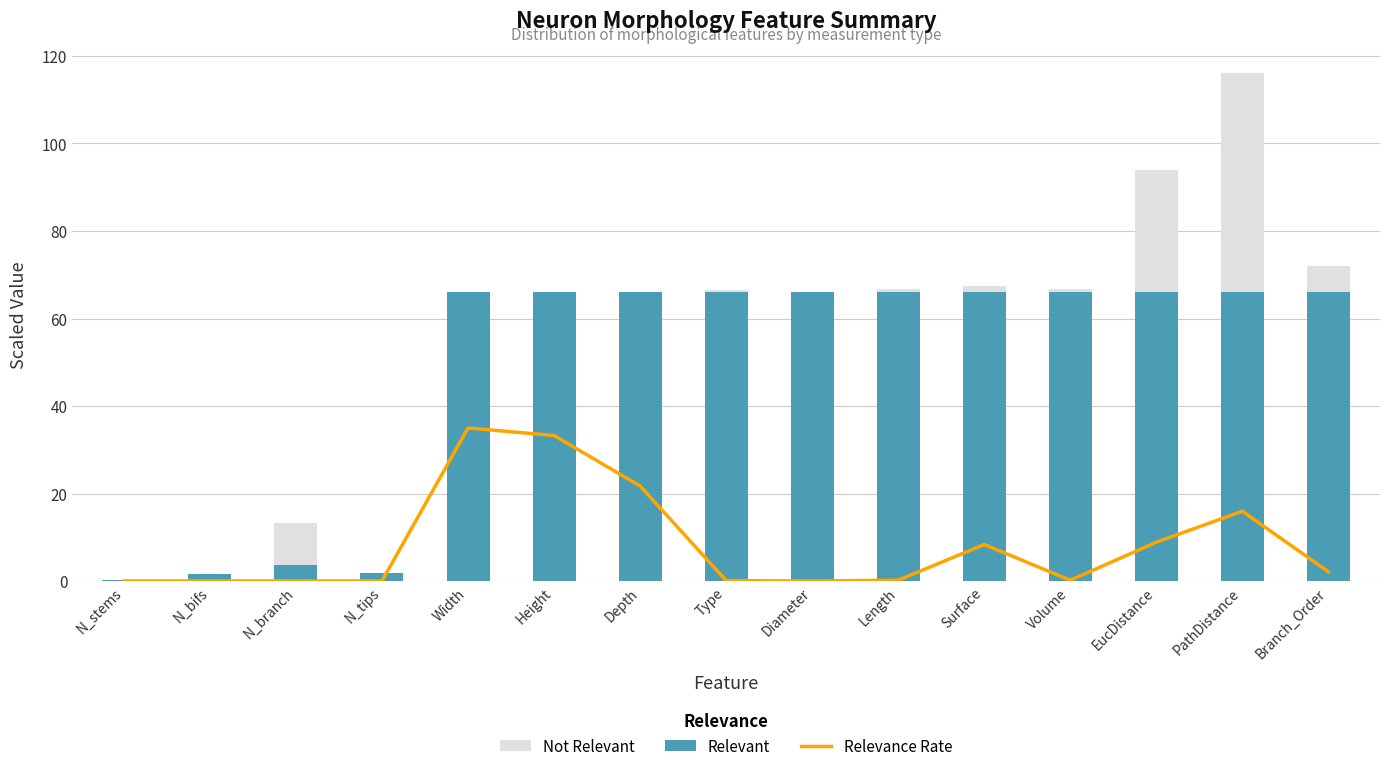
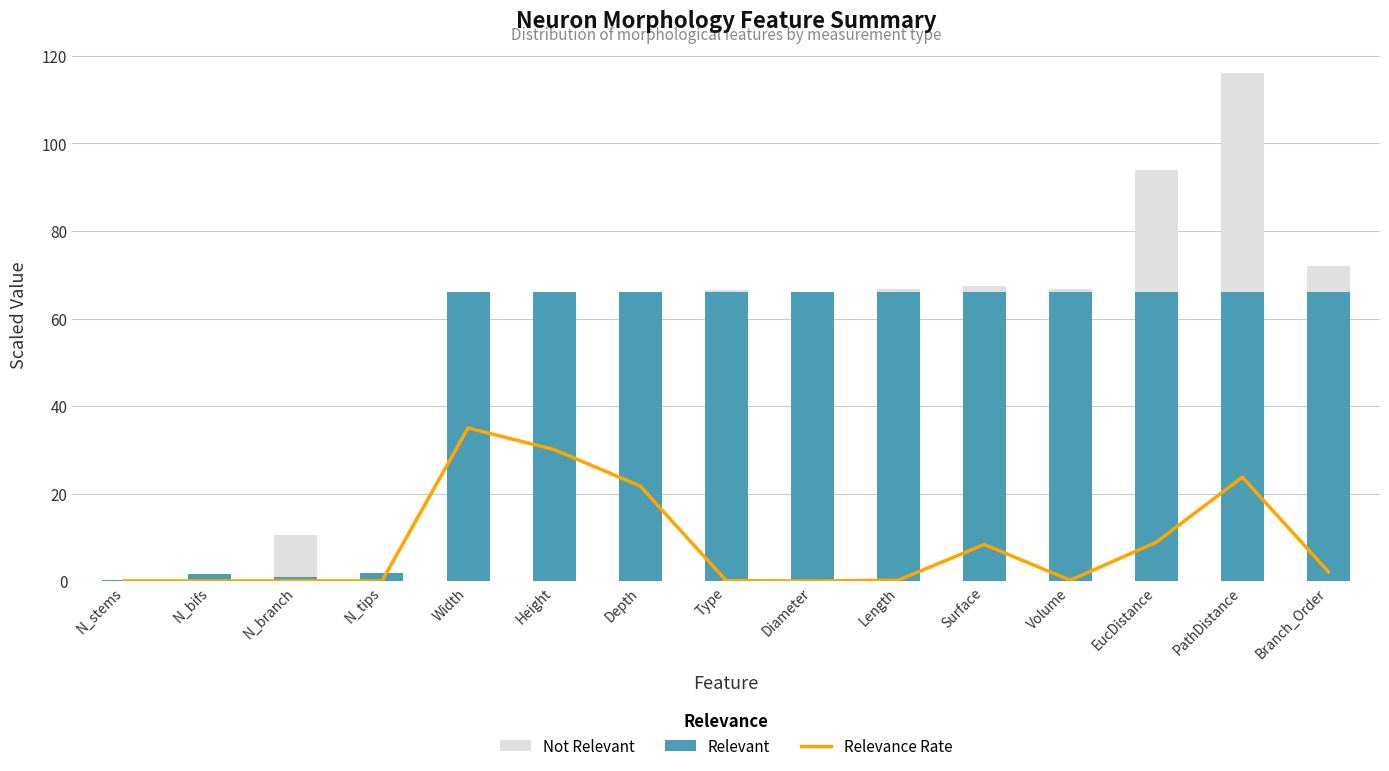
  {
    "Relevance Rate": {
      "N_stems": 0,
      "N_bifs": 0,
      "N_branch": 0,
      "N_tips": 0,
      "Width": 35,
-     "Height": 33,
+     "Height": 30,
      "Depth": 22,
      "Type": 0,
      "Diameter": 0,
      "Length": 0,
      "Surface": 8,
      "Volume": 0,
      "EucDistance": 9,
-     "PathDistance": 16,
+     "PathDistance": 24,
      "Branch_Order": 2
    },
    "Relevant": {
      "N_bifs": 2,
-     "N_branch": 4,
+     "N_branch": 1,
      "N_tips": 2,
      "Width": 66,
      "Height": 66,
      "Depth": 66,
      "Type": 66,
      "Diameter": 66,
      "Length": 66,
      "Surface": 66,
      "Volume": 66,
      "EucDistance": 66,
      "PathDistance": 66,
      "Branch_Order": 66
    },
    "Not Relevant": {
      "N_branch": 10,
      "Length": 1,
      "Surface": 1,
      "Volume": 1,
      "EucDistance": 28,
      "PathDistance": 50,
      "Branch_Order": 6
    }
  }
